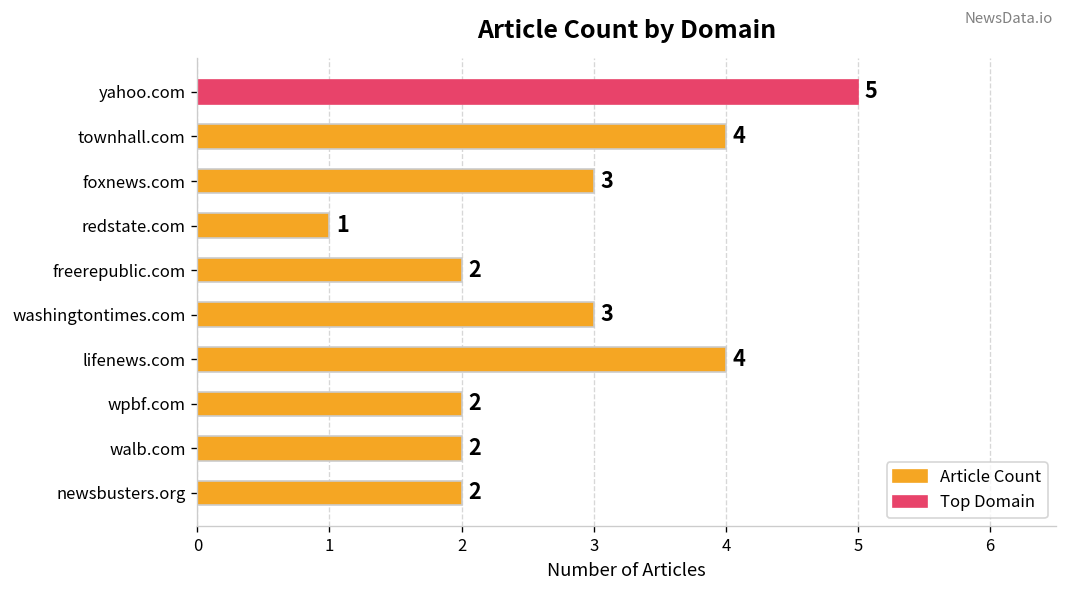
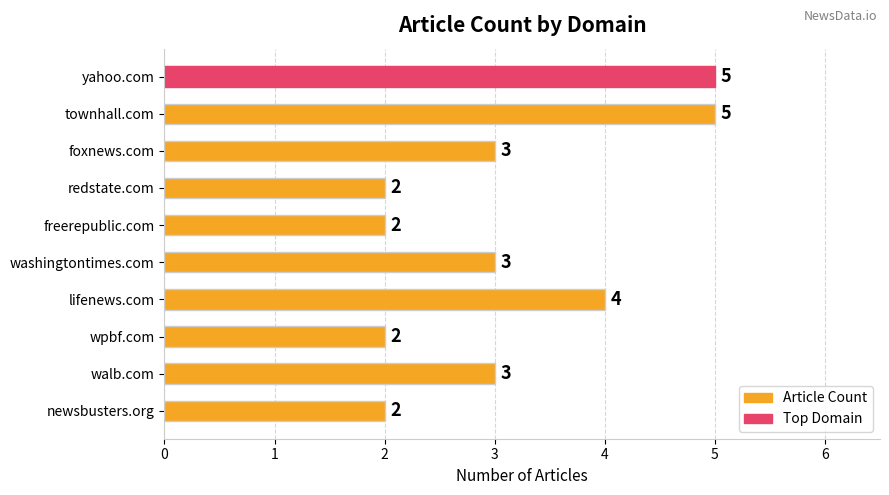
  {
    "yahoo.com": 5,
-   "townhall.com": 4,
+   "townhall.com": 5,
    "foxnews.com": 3,
-   "redstate.com": 1,
+   "redstate.com": 2,
    "freerepublic.com": 2,
    "washingtontimes.com": 3,
    "lifenews.com": 4,
    "wpbf.com": 2,
-   "walb.com": 2,
+   "walb.com": 3,
    "newsbusters.org": 2
  }
